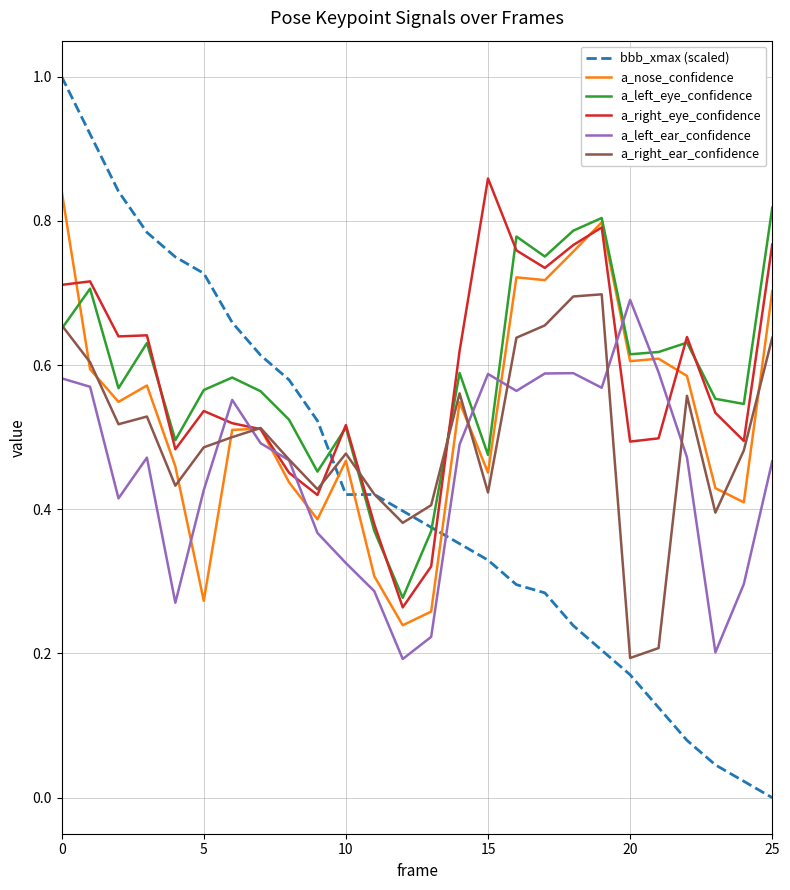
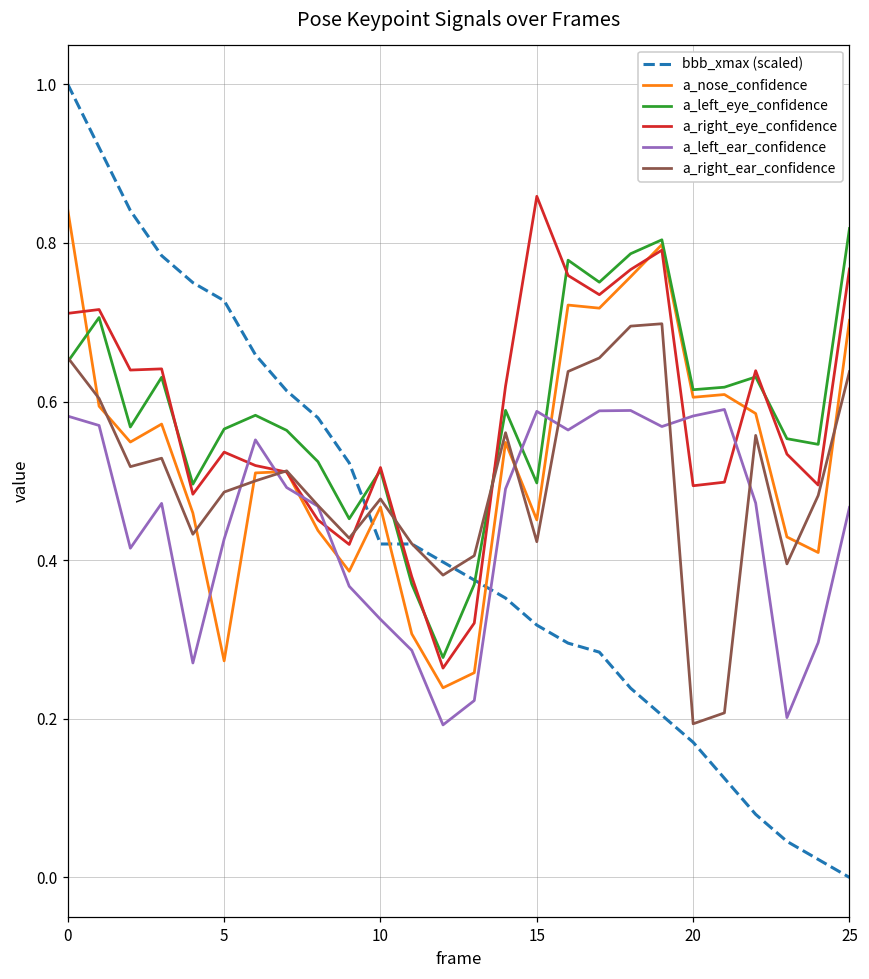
  {
    "bbb_xmax (scaled)": {
      "0": 1.00,
      "5": 0.73,
      "10": 0.42,
-     "15": 0.33,
+     "15": 0.32,
      "20": 0.17,
      "25": 0.00
    },
    "a_nose_confidence": {
      "0": 0.84,
      "5": 0.27,
      "10": 0.47,
      "15": 0.45,
      "20": 0.61,
      "25": 0.70
    },
    "a_left_eye_confidence": {
      "0": 0.65,
      "5": 0.57,
-     "15": 0.48,
+     "15": 0.50,
      "20": 0.62,
      "25": 0.82
    },
    "a_right_eye_confidence": {
      "0": 0.71,
      "5": 0.54,
      "15": 0.86,
      "20": 0.49,
      "25": 0.77
    },
    "a_left_ear_confidence": {
      "0": 0.58,
      "5": 0.43,
      "10": 0.33,
      "15": 0.59,
-     "20": 0.69,
+     "20": 0.58,
      "25": 0.47
    },
    "a_right_ear_confidence": {
      "0": 0.66,
      "5": 0.49,
      "10": 0.48,
      "15": 0.42,
      "20": 0.19,
      "25": 0.64
    }
  }
